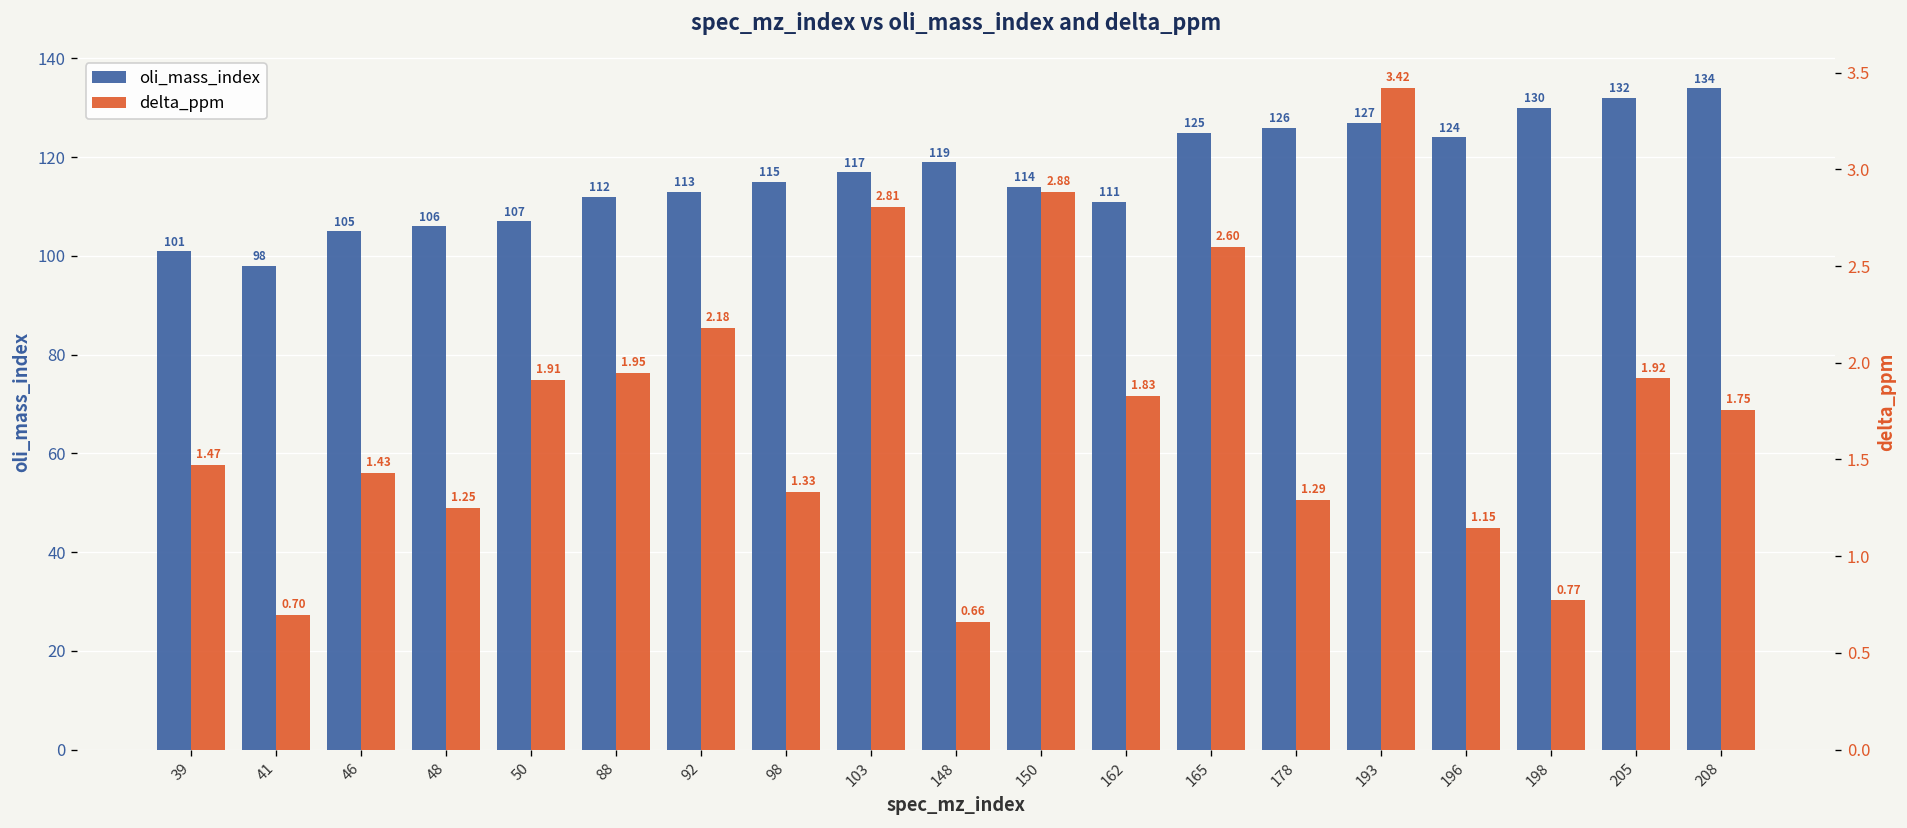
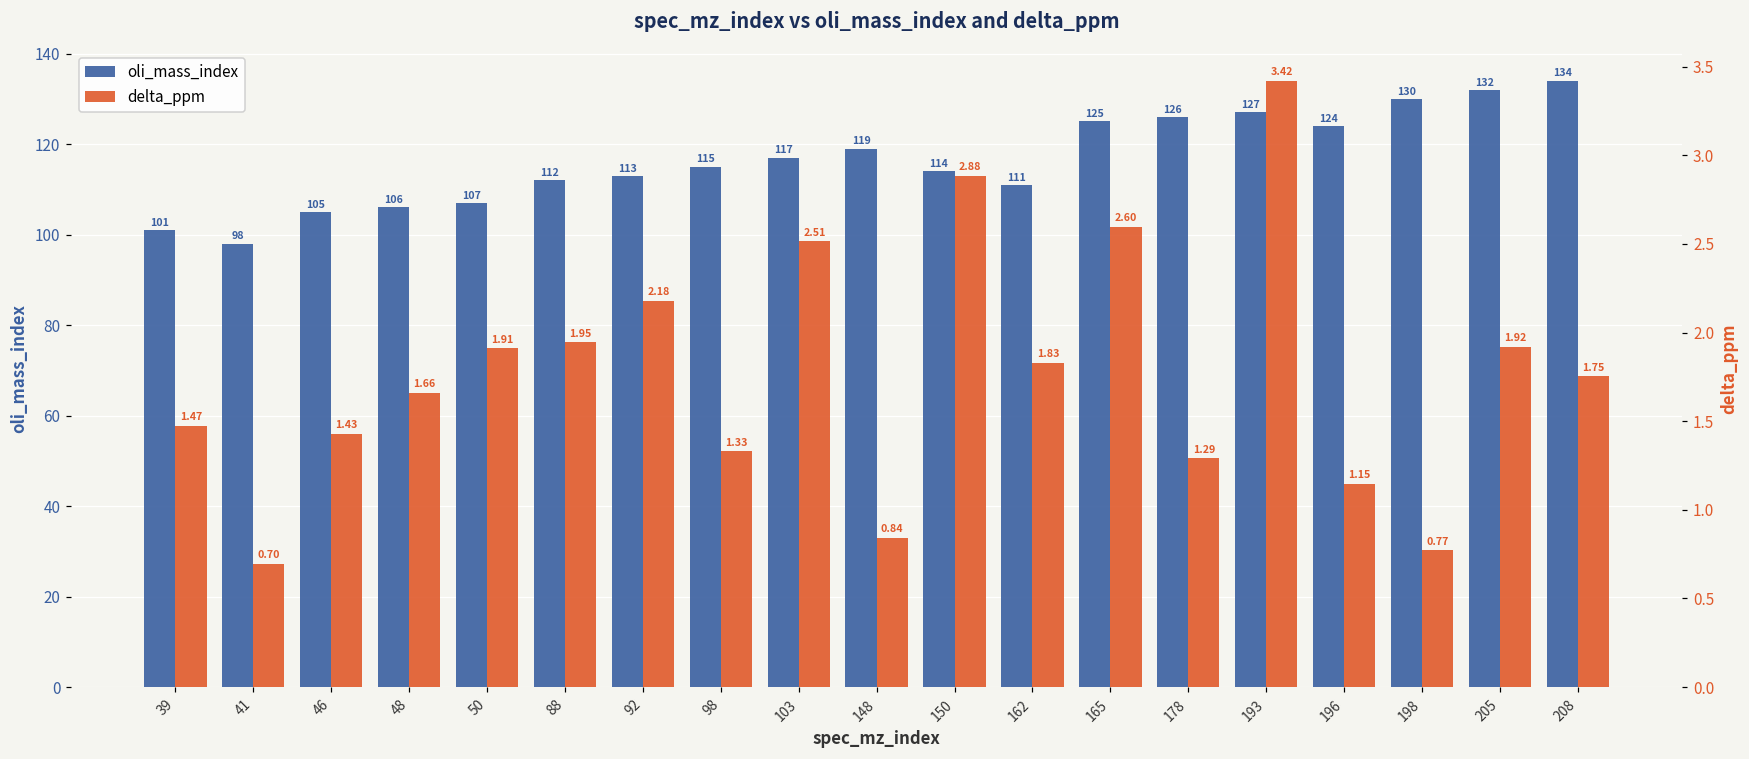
  {
    "oli_mass_index": {
      "39": 101,
      "41": 98,
      "46": 105,
      "48": 106,
      "50": 107,
      "88": 112,
      "92": 113,
      "98": 115,
      "103": 117,
      "148": 119,
      "150": 114,
      "162": 111,
      "165": 125,
      "178": 126,
      "193": 127,
      "196": 124,
      "198": 130,
      "205": 132,
      "208": 134
    },
    "delta_ppm": {
      "39": 1.47,
      "41": 0.70,
      "46": 1.43,
-     "48": 1.25,
+     "48": 1.66,
      "50": 1.91,
      "88": 1.95,
      "92": 2.18,
      "98": 1.33,
-     "103": 2.81,
-     "148": 0.66,
+     "103": 2.51,
+     "148": 0.84,
      "150": 2.88,
      "162": 1.83,
      "165": 2.60,
      "178": 1.29,
      "193": 3.42,
      "196": 1.15,
      "198": 0.77,
      "205": 1.92,
      "208": 1.75
    }
  }
